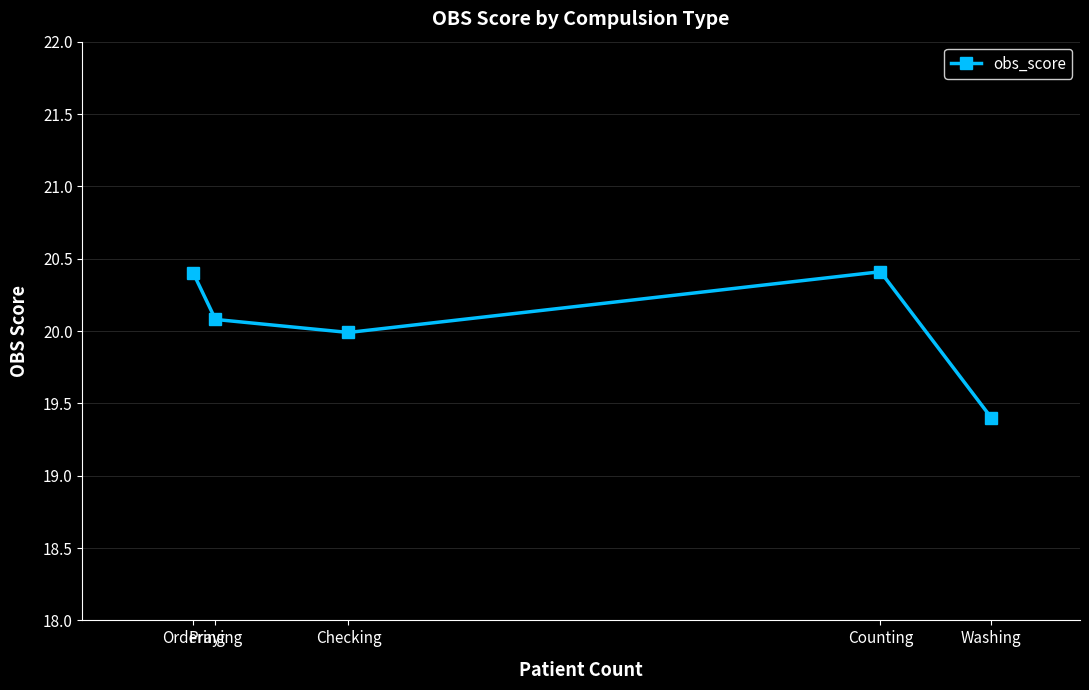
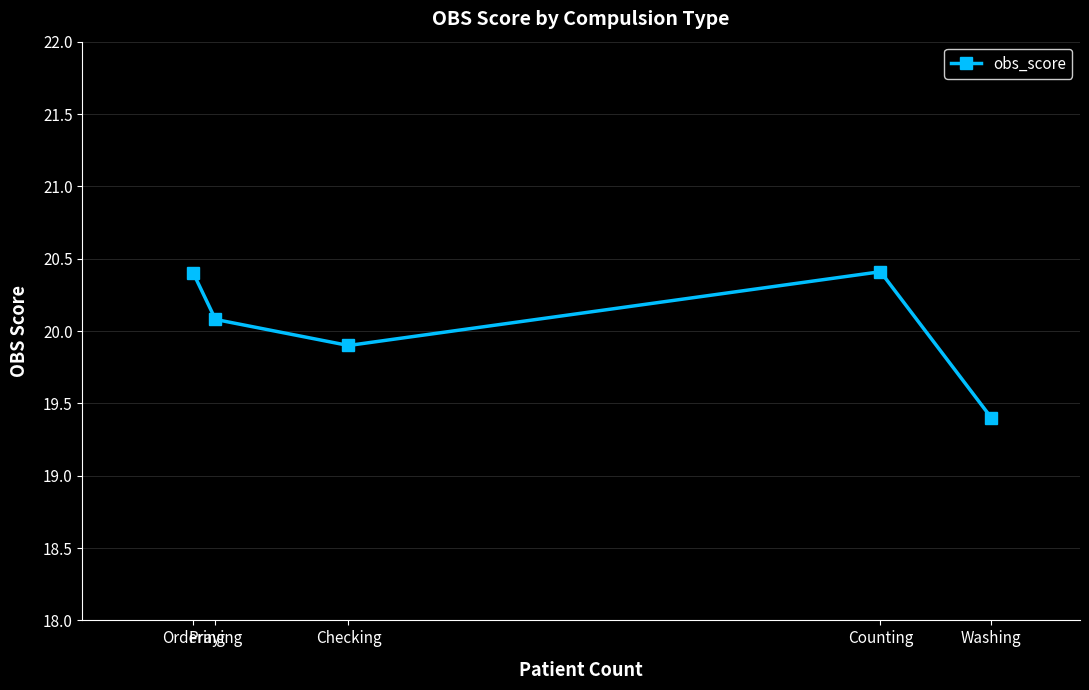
  {
-   "Checking": 19.99,
+   "Checking": 19.90,
    "Counting": 20.41,
    "Washing": 19.40
  }
